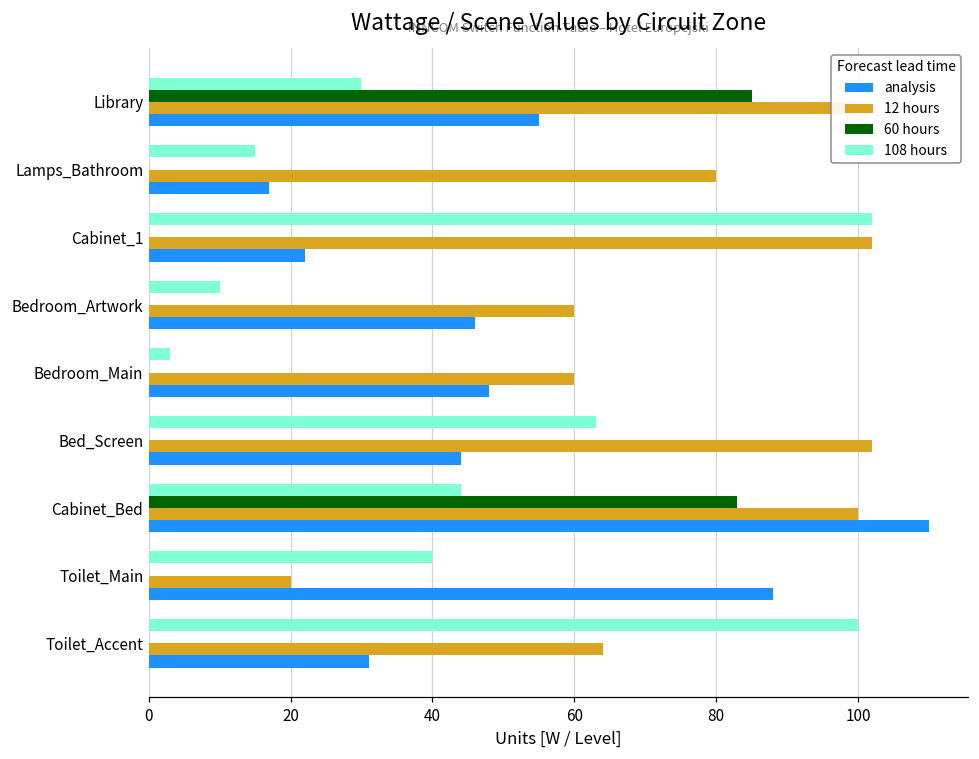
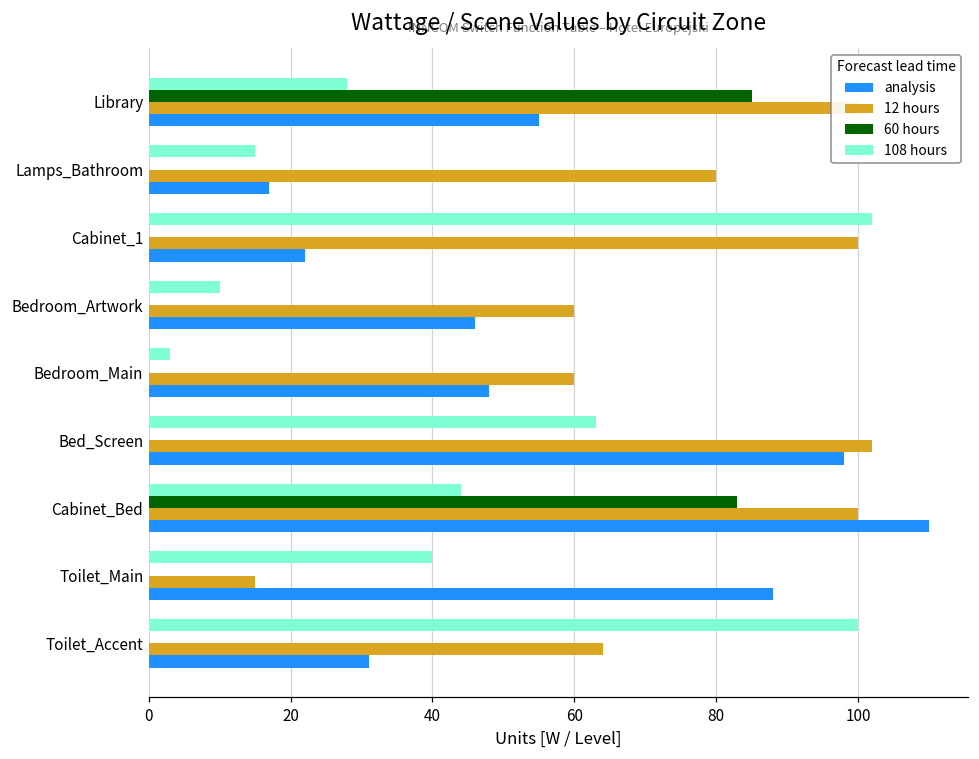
  {
    "analysis": {
      "Library": 55,
      "Lamps_Bathroom": 17,
      "Cabinet_1": 22,
      "Bedroom_Artwork": 46,
      "Bedroom_Main": 48,
-     "Bed_Screen": 44,
+     "Bed_Screen": 98,
      "Cabinet_Bed": 110,
      "Toilet_Main": 88,
      "Toilet_Accent": 31
    },
    "12 hours": {
      "Lamps_Bathroom": 80,
-     "Cabinet_1": 102,
+     "Cabinet_1": 100,
      "Bedroom_Artwork": 60,
      "Bedroom_Main": 60,
      "Bed_Screen": 102,
      "Cabinet_Bed": 100,
-     "Toilet_Main": 20,
+     "Toilet_Main": 15,
      "Toilet_Accent": 64
    },
    "60 hours": {
      "Library": 85,
      "Lamps_Bathroom": 0,
      "Cabinet_1": 0,
      "Bedroom_Artwork": 0,
      "Bedroom_Main": 0,
      "Bed_Screen": 0,
      "Cabinet_Bed": 83,
      "Toilet_Main": 0,
      "Toilet_Accent": 0
    },
    "108 hours": {
-     "Library": 30,
+     "Library": 28,
      "Lamps_Bathroom": 15,
      "Cabinet_1": 102,
      "Bedroom_Artwork": 10,
      "Bedroom_Main": 3,
      "Bed_Screen": 63,
      "Cabinet_Bed": 44,
      "Toilet_Main": 40,
      "Toilet_Accent": 100
    }
  }
